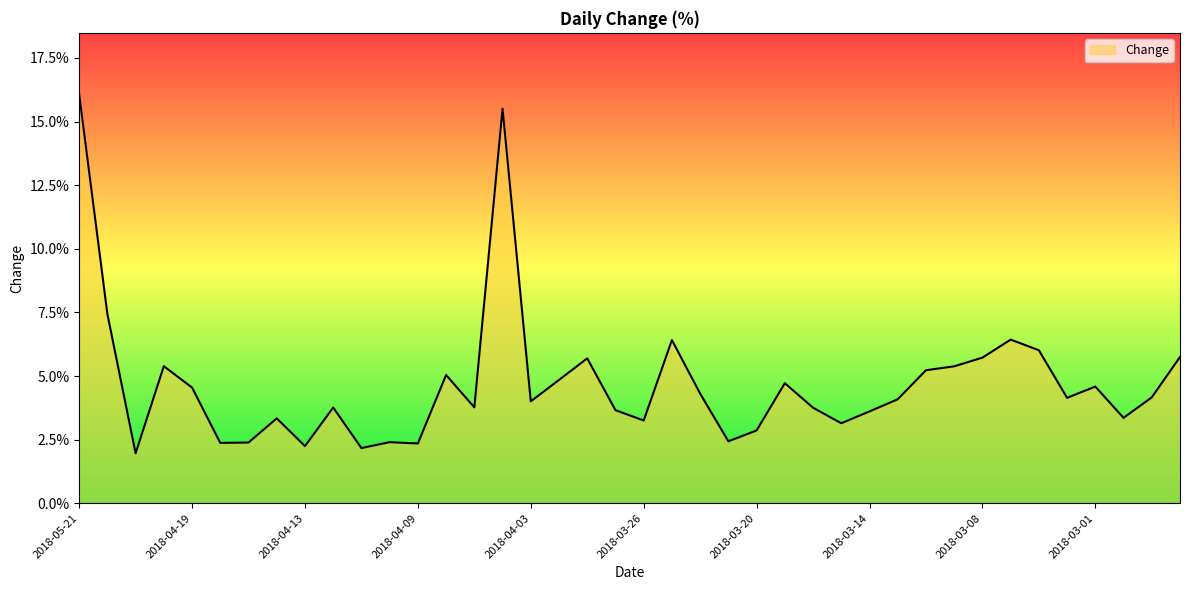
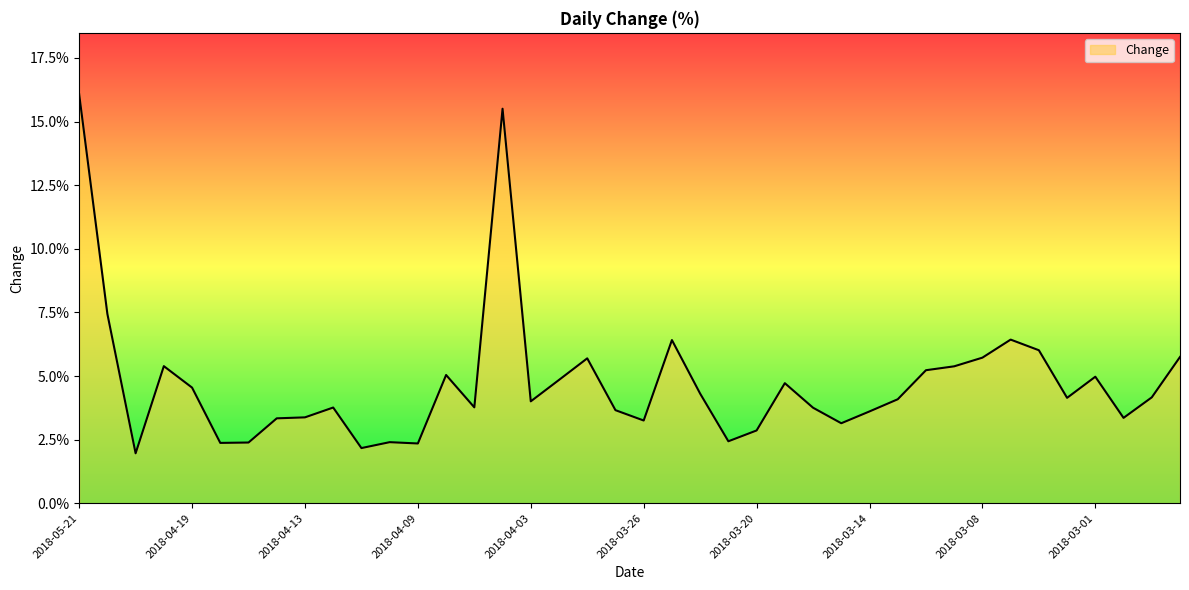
  {
    "2018-05-21": "16.1%",
    "2018-04-19": "4.5%",
-   "2018-04-13": "2.2%",
+   "2018-04-13": "3.4%",
    "2018-04-09": "2.3%",
    "2018-04-03": "4.0%",
    "2018-03-26": "3.3%",
    "2018-03-20": "2.9%",
    "2018-03-14": "3.6%",
    "2018-03-08": "5.7%",
-   "2018-03-01": "4.6%"
+   "2018-03-01": "5.0%"
  }
